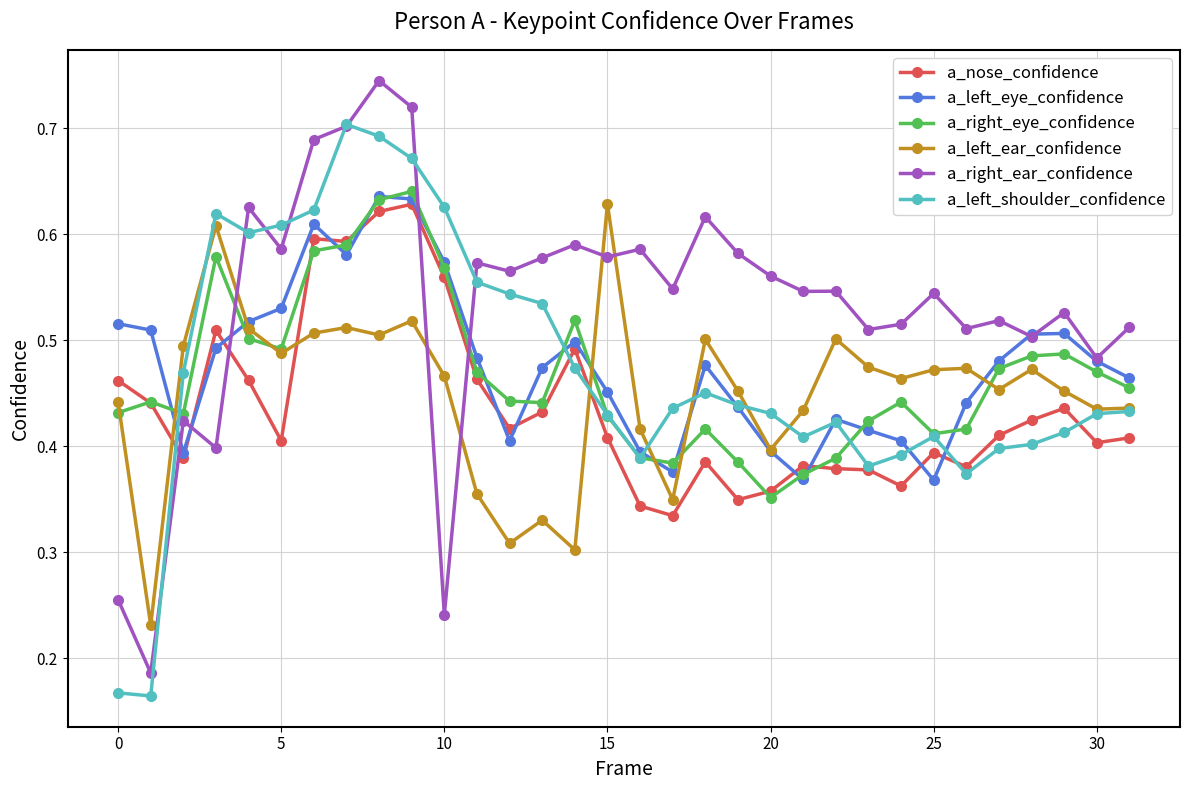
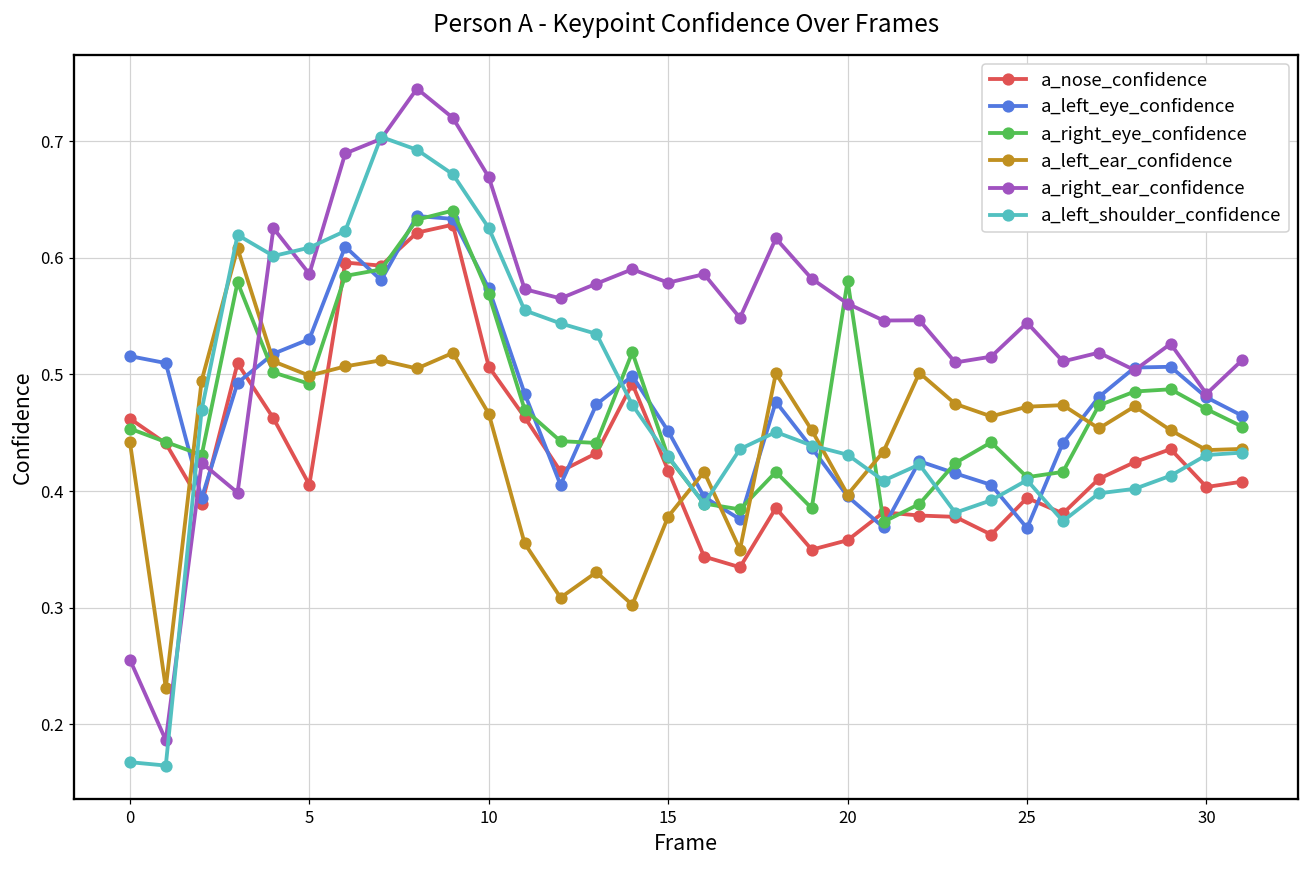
  {
    "a_nose_confidence": {
      "0": 0.462,
      "5": 0.405,
-     "10": 0.559,
-     "15": 0.408,
+     "10": 0.507,
+     "15": 0.418,
      "20": 0.358,
      "25": 0.394,
      "30": 0.403
    },
    "a_left_eye_confidence": {
      "0": 0.516,
      "5": 0.530,
      "10": 0.574,
      "15": 0.451,
      "25": 0.368,
      "30": 0.480
    },
    "a_right_eye_confidence": {
-     "0": 0.432,
+     "0": 0.454,
      "5": 0.492,
      "10": 0.569,
-     "20": 0.352,
+     "20": 0.580,
      "25": 0.412,
      "30": 0.470
    },
    "a_left_ear_confidence": {
      "0": 0.442,
-     "5": 0.488,
+     "5": 0.499,
      "10": 0.466,
-     "15": 0.629,
+     "15": 0.378,
      "25": 0.472,
      "30": 0.435
    },
    "a_right_ear_confidence": {
      "0": 0.255,
      "5": 0.586,
-     "10": 0.241,
+     "10": 0.669,
      "15": 0.579,
      "20": 0.561,
      "25": 0.544,
      "30": 0.483
    },
    "a_left_shoulder_confidence": {
      "0": 0.167,
      "5": 0.609,
      "10": 0.626,
      "20": 0.431,
      "25": 0.409,
      "30": 0.431
    }
  }
